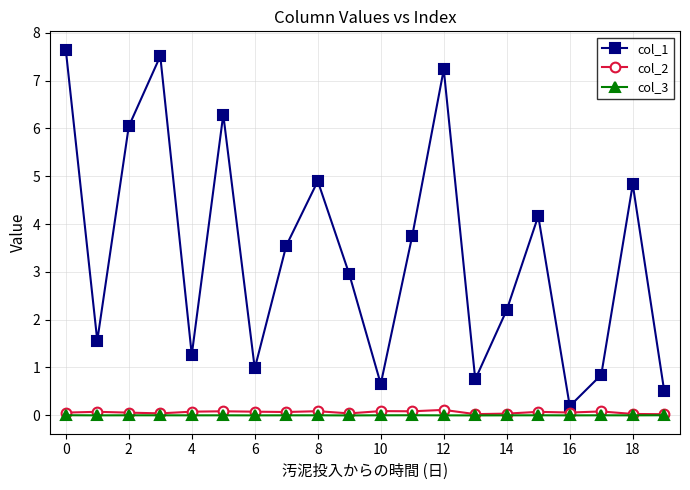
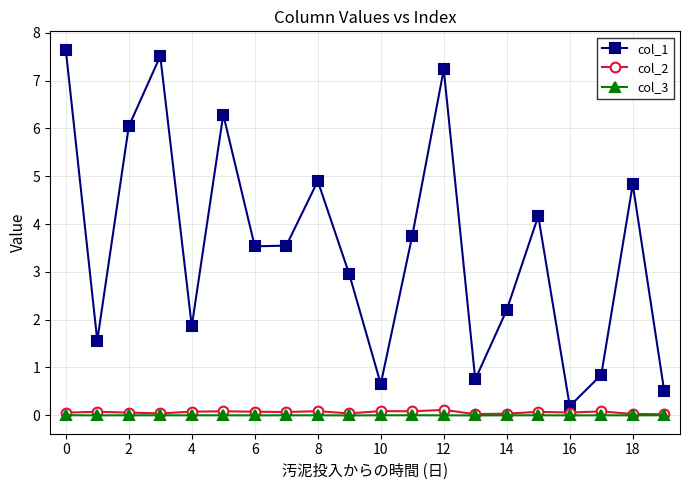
  {
    "col_1": {
      "0": 7.7,
      "2": 6.0,
-     "4": 1.3,
-     "6": 1.0,
+     "4": 1.9,
+     "6": 3.5,
      "8": 4.9,
      "10": 0.7,
      "12": 7.2,
      "14": 2.2,
      "16": 0.2,
      "18": 4.8
    },
    "col_2": {
      "0": 0.1,
      "2": 0.1,
      "4": 0.1,
      "6": 0.1,
      "8": 0.1,
      "10": 0.1,
      "12": 0.1,
      "16": 0.1
    },
    "col_3": {
      "0": 0.0,
      "2": 0.0,
      "4": 0.0,
      "6": 0.0,
      "8": 0.0,
      "10": 0.0,
      "12": 0.0,
      "16": 0.0
    }
  }
